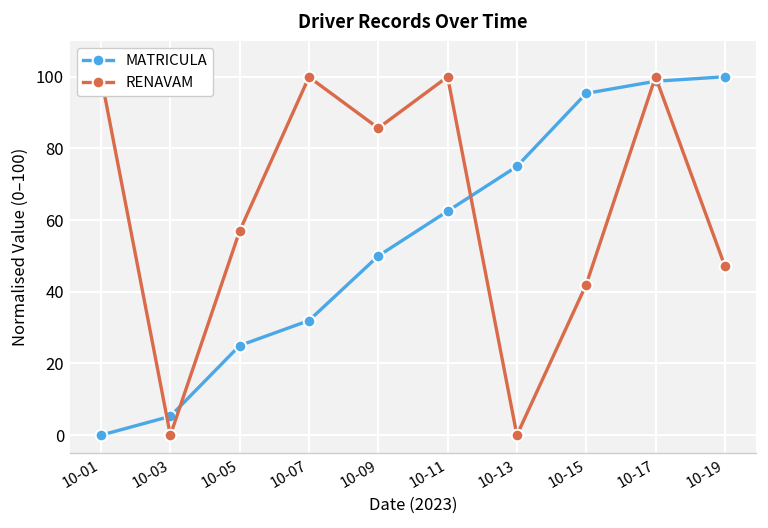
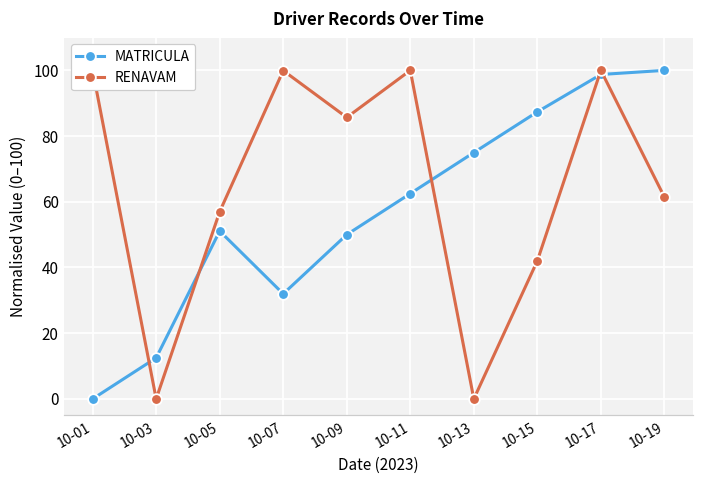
  {
    "MATRICULA": {
      "10-01": 0,
-     "10-03": 5,
-     "10-05": 25,
+     "10-03": 12,
+     "10-05": 51,
      "10-07": 32,
      "10-09": 50,
      "10-11": 62,
      "10-13": 75,
-     "10-15": 95,
+     "10-15": 87,
      "10-17": 99,
      "10-19": 100
    },
    "RENAVAM": {
      "10-03": 0,
      "10-05": 57,
      "10-07": 100,
      "10-09": 86,
      "10-11": 100,
      "10-13": 0,
      "10-15": 42,
      "10-17": 100,
-     "10-19": 47
+     "10-19": 61
    }
  }
